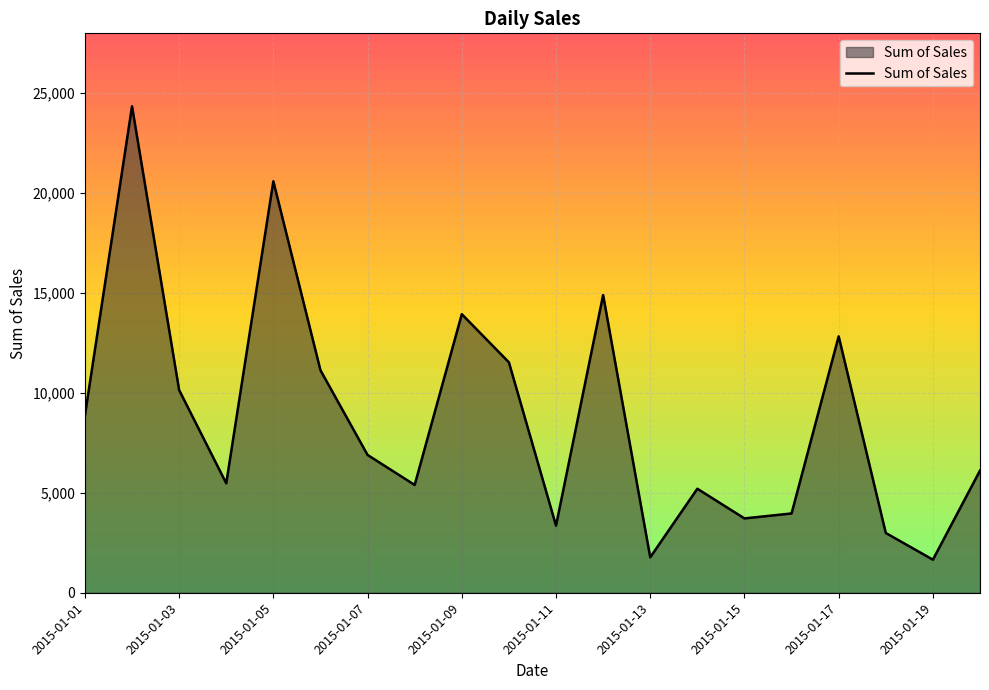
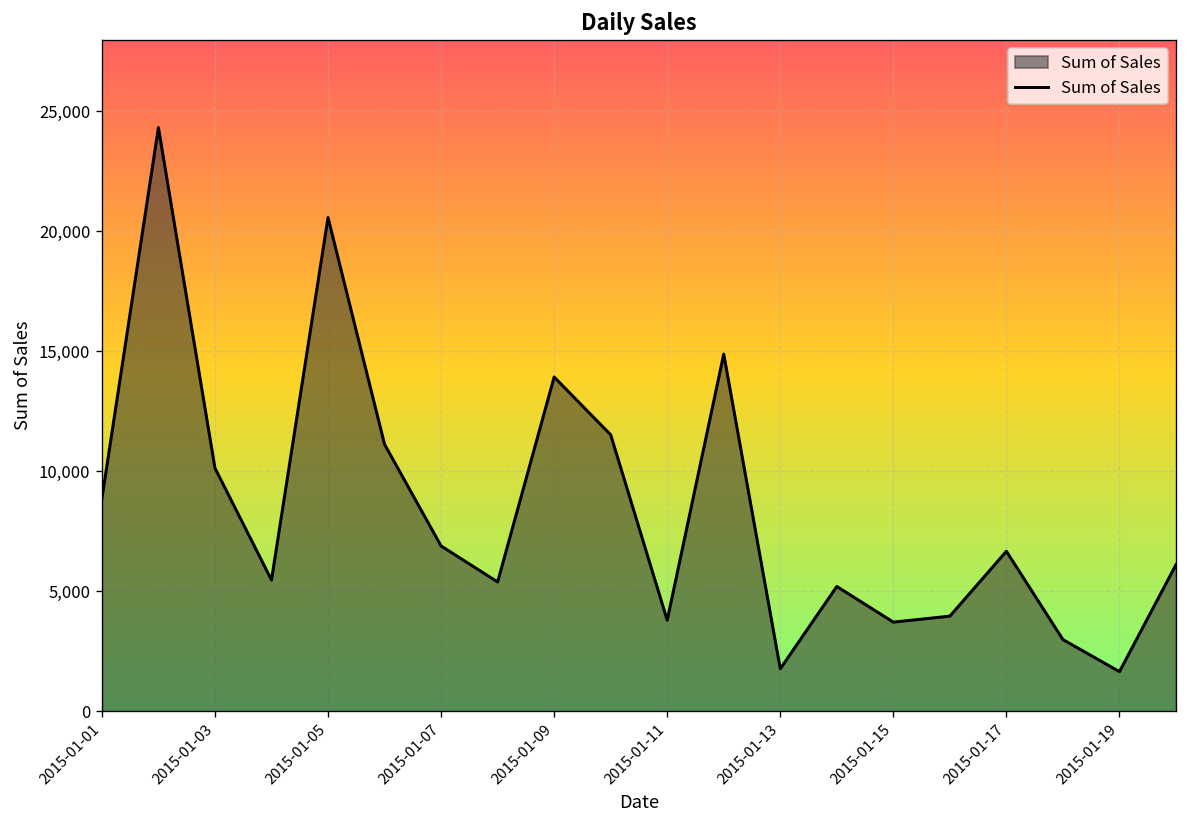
  {
    "2015-01-01": "8,900",
    "2015-01-03": "10,100",
    "2015-01-05": "20,600",
    "2015-01-07": "6,900",
    "2015-01-09": "13,900",
-   "2015-01-11": "3,400",
+   "2015-01-11": "3,800",
    "2015-01-13": "1,800",
    "2015-01-15": "3,700",
-   "2015-01-17": "12,800",
+   "2015-01-17": "6,700",
    "2015-01-19": "1,700"
  }
